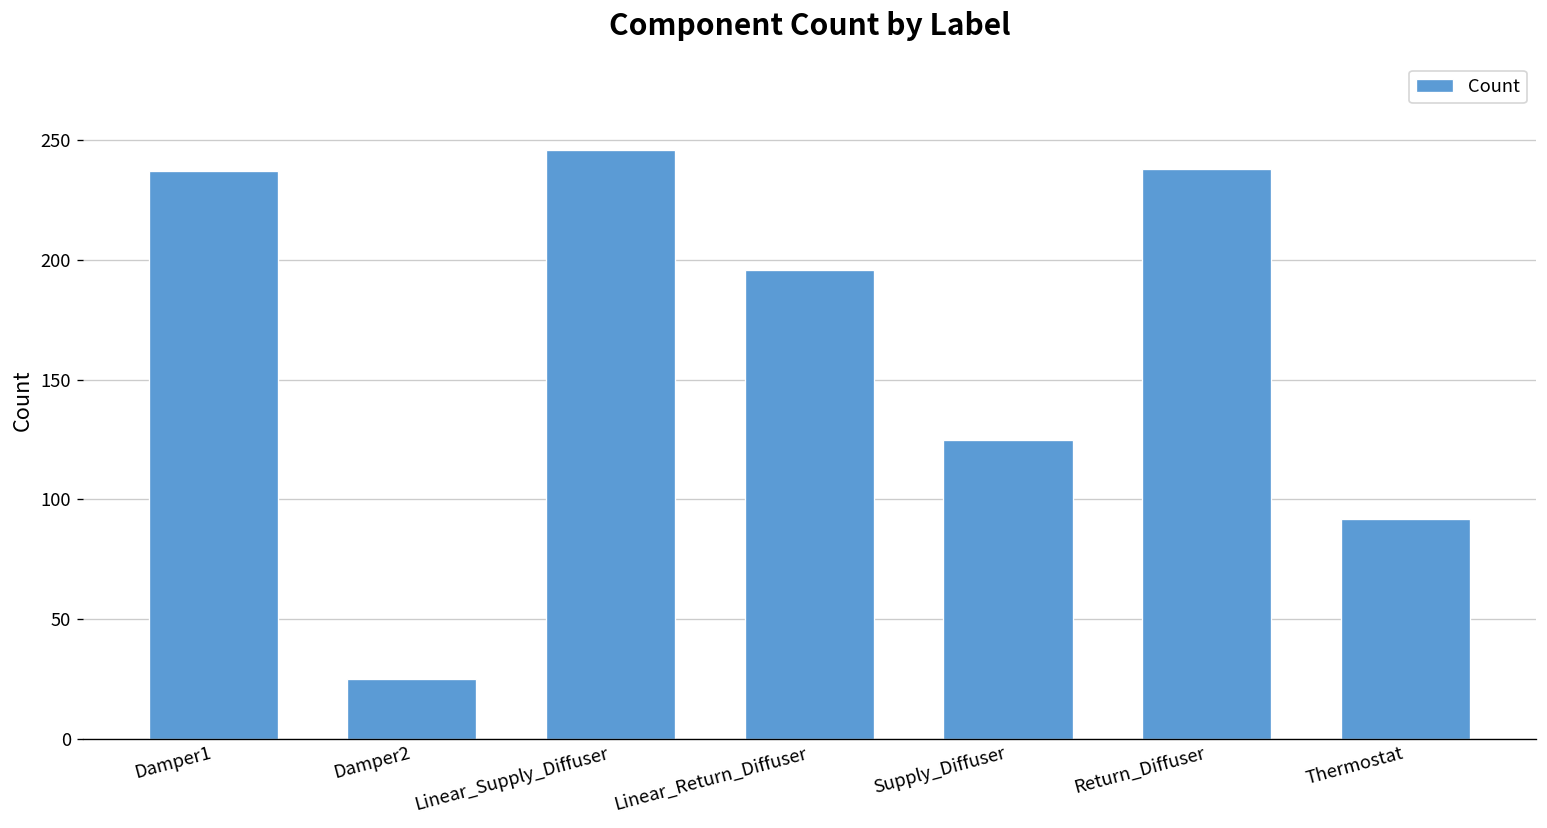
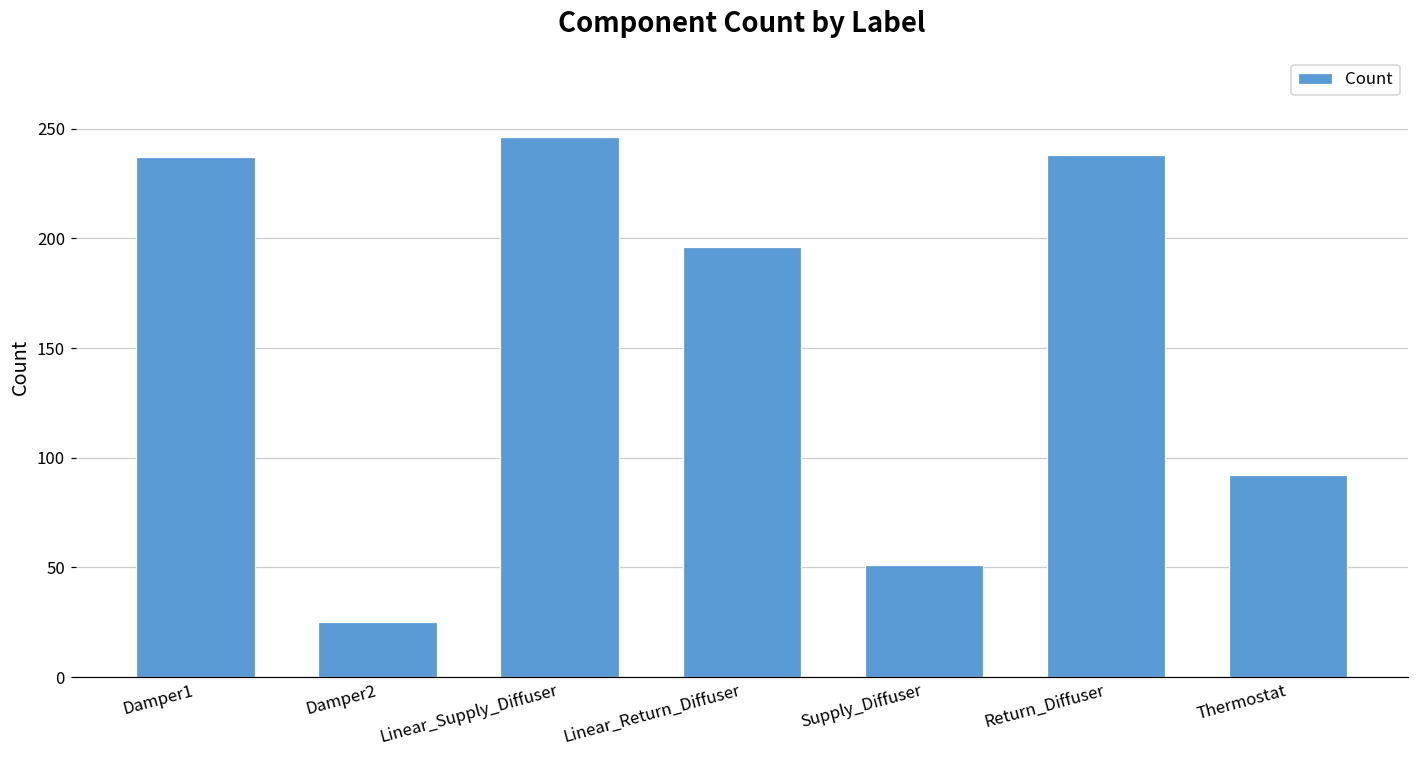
  {
    "Damper1": 237,
    "Damper2": 25,
    "Linear_Supply_Diffuser": 246,
    "Linear_Return_Diffuser": 196,
-   "Supply_Diffuser": 125,
+   "Supply_Diffuser": 51,
    "Return_Diffuser": 238,
    "Thermostat": 92
  }
